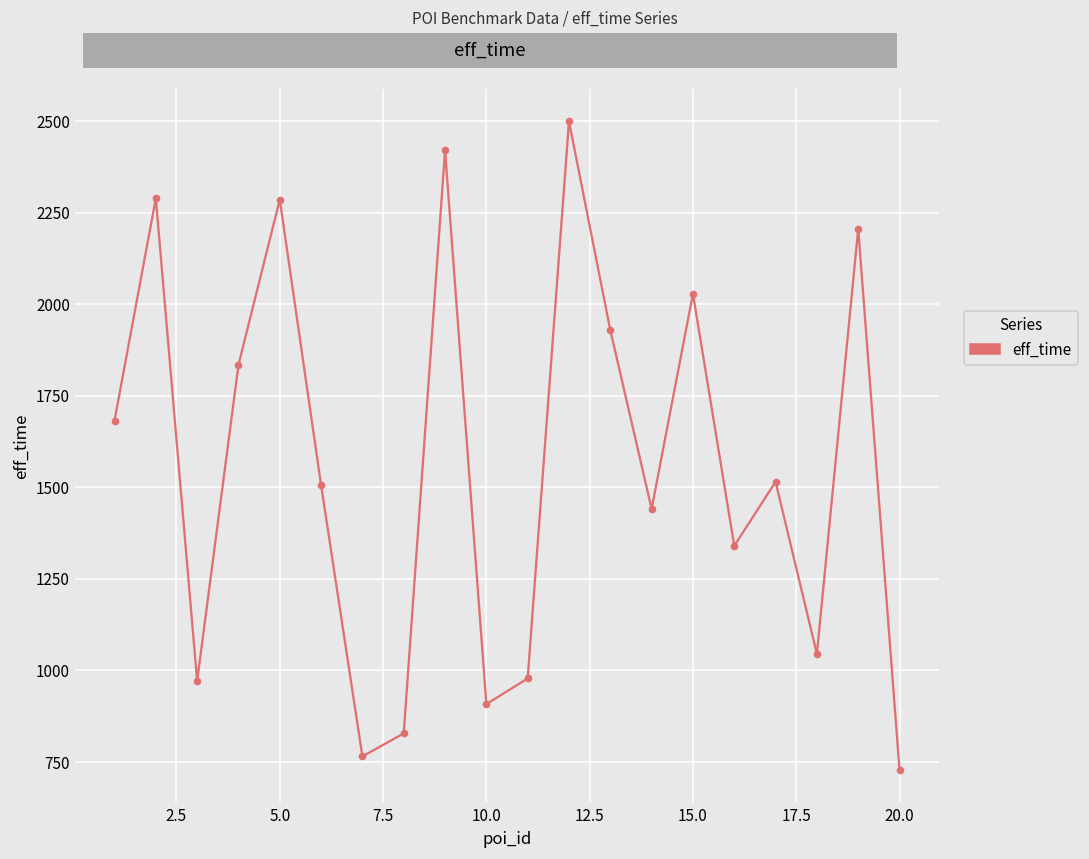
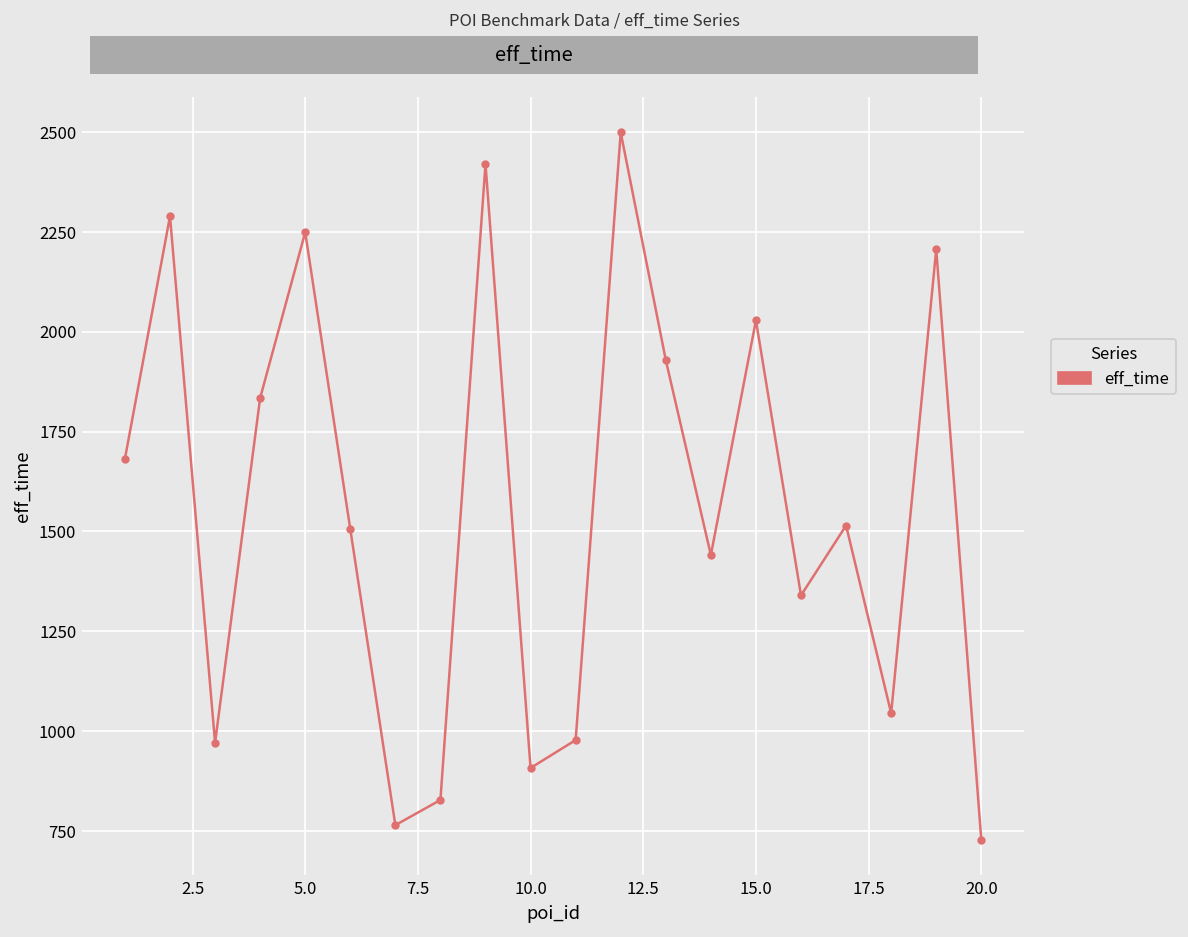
  {
-   "5.0": 2290,
+   "5.0": 2250,
    "10.0": 910,
    "15.0": 2030,
    "20.0": 730
  }
